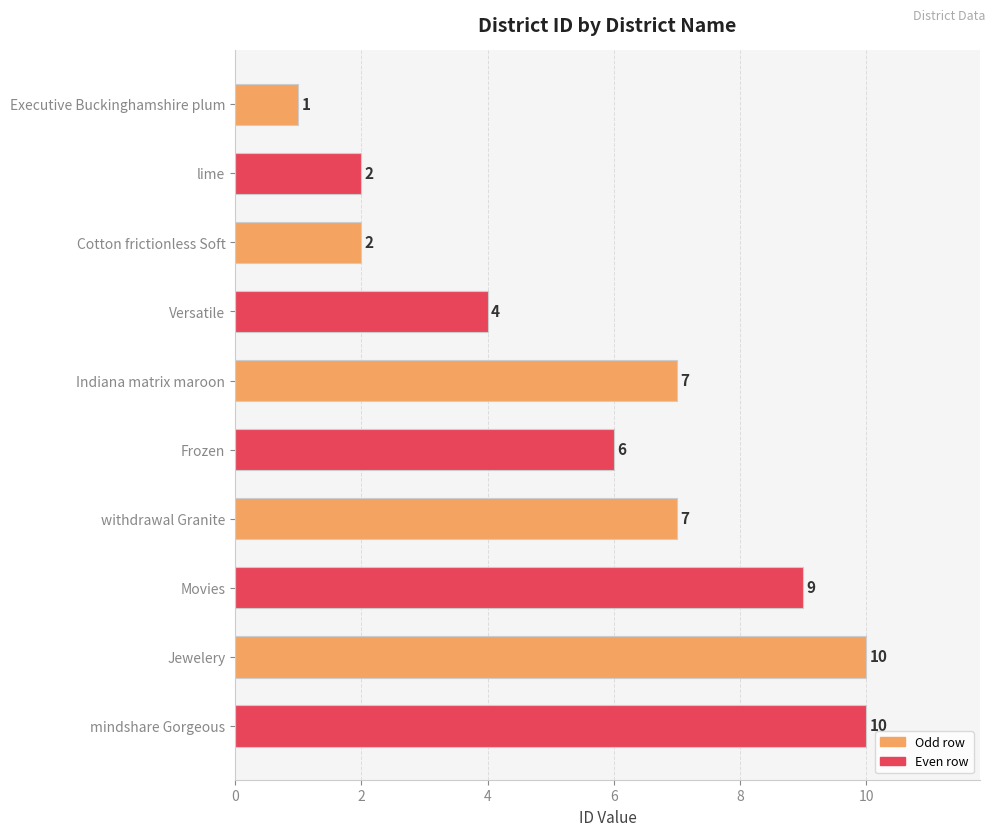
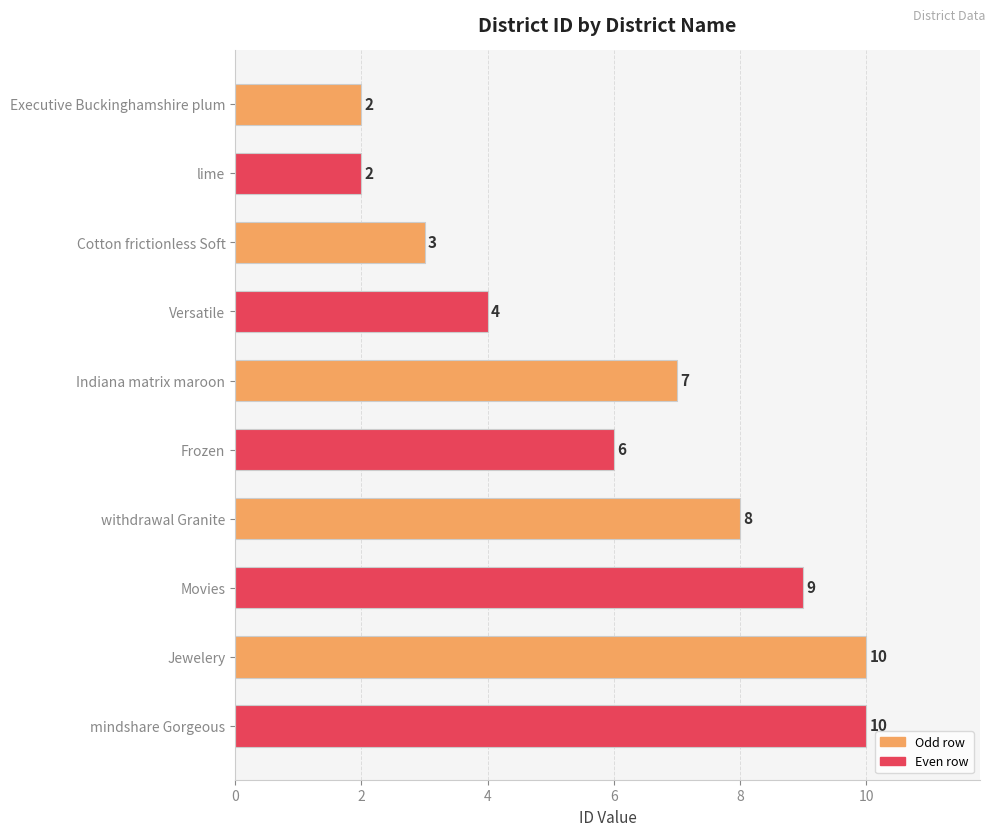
  {
-   "Executive Buckinghamshire plum": 1,
+   "Executive Buckinghamshire plum": 2,
    "lime": 2,
-   "Cotton frictionless Soft": 2,
+   "Cotton frictionless Soft": 3,
    "Versatile": 4,
    "Indiana matrix maroon": 7,
    "Frozen": 6,
-   "withdrawal Granite": 7,
+   "withdrawal Granite": 8,
    "Movies": 9,
    "Jewelery": 10
  }
